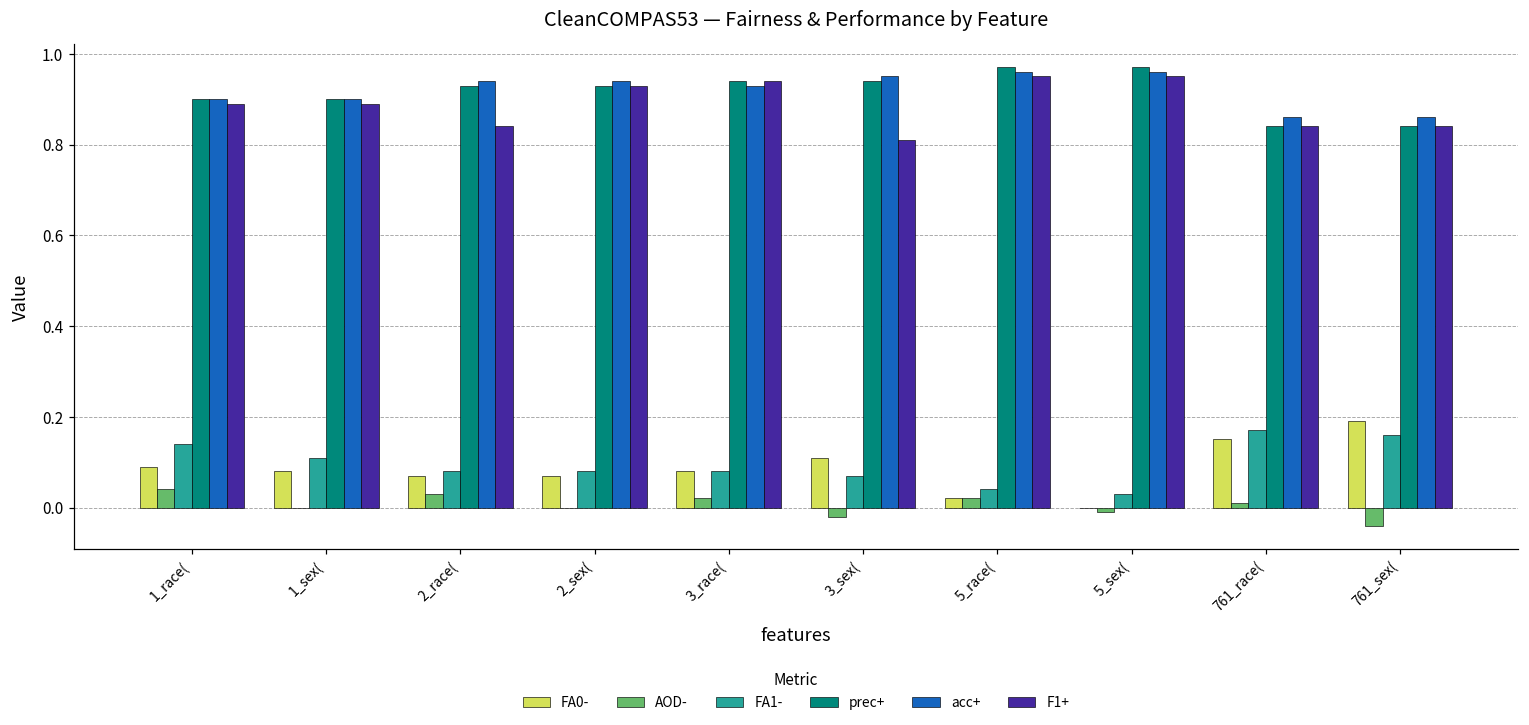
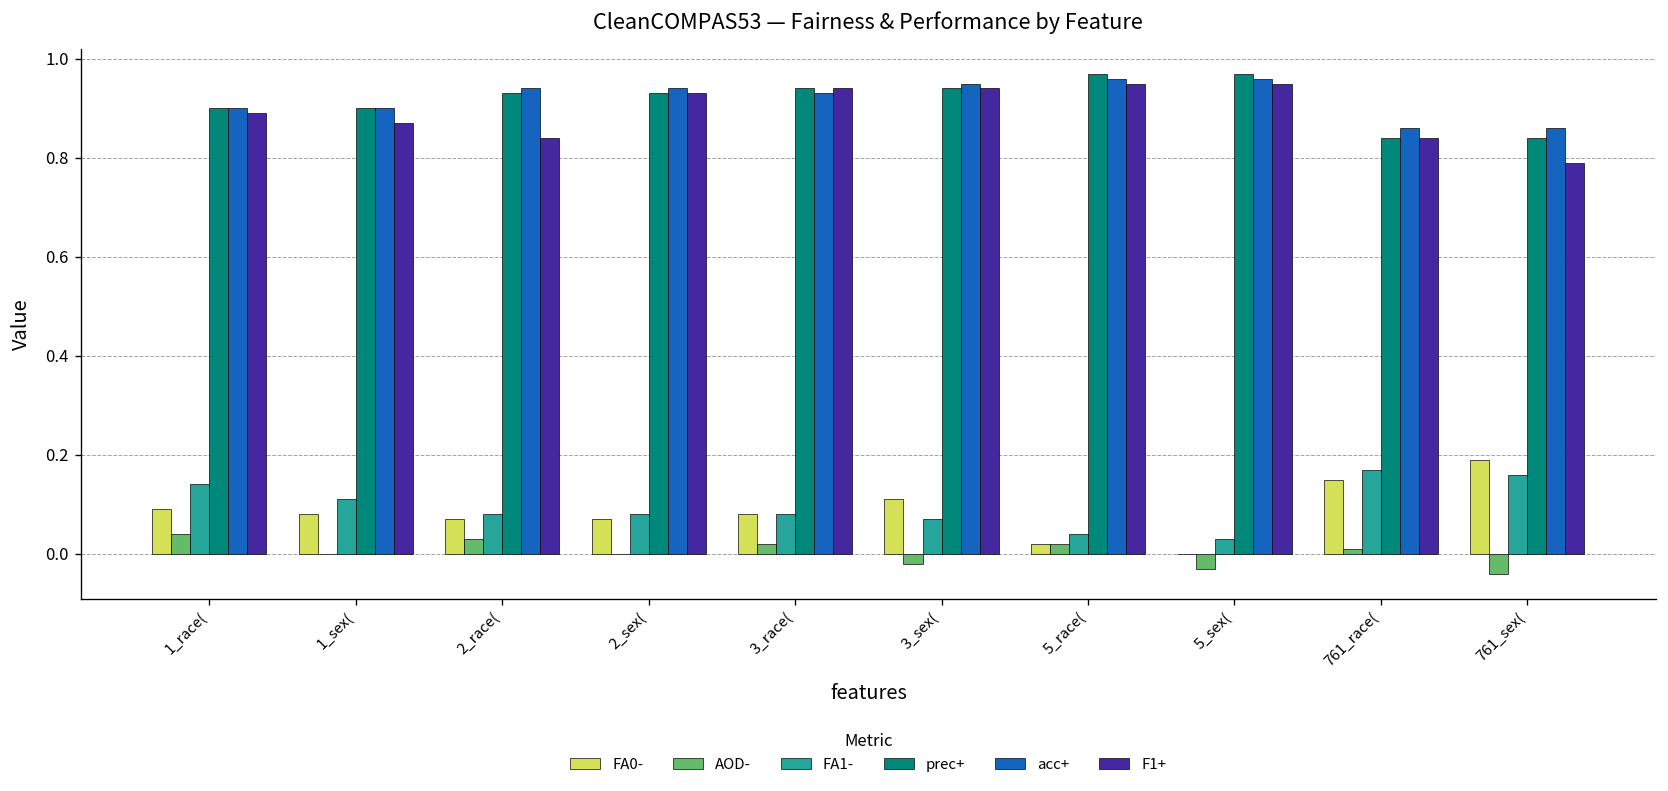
  {
    "FA0-": {
      "1_race(": 0.09,
      "1_sex(": 0.08,
      "2_race(": 0.07,
      "2_sex(": 0.07,
      "3_race(": 0.08,
      "3_sex(": 0.11,
      "5_race(": 0.02,
      "5_sex(": 0.00,
      "761_race(": 0.15,
      "761_sex(": 0.19
    },
    "AOD-": {
      "1_race(": 0.04,
      "1_sex(": 0.00,
      "2_race(": 0.03,
      "2_sex(": 0.00,
      "3_race(": 0.02,
      "3_sex(": -0.02,
      "5_race(": 0.02,
-     "5_sex(": -0.01,
+     "5_sex(": -0.03,
      "761_race(": 0.01,
      "761_sex(": -0.04
    },
    "acc+": {
      "1_race(": 0.90,
      "1_sex(": 0.90,
      "2_race(": 0.94,
      "2_sex(": 0.94,
      "3_race(": 0.93,
      "3_sex(": 0.95,
      "5_race(": 0.96,
      "5_sex(": 0.96,
      "761_race(": 0.86,
      "761_sex(": 0.86
    },
    "F1+": {
      "1_race(": 0.89,
-     "1_sex(": 0.89,
+     "1_sex(": 0.87,
      "2_race(": 0.84,
      "2_sex(": 0.93,
      "3_race(": 0.94,
-     "3_sex(": 0.81,
+     "3_sex(": 0.94,
      "5_race(": 0.95,
      "5_sex(": 0.95,
      "761_race(": 0.84,
-     "761_sex(": 0.84
+     "761_sex(": 0.79
    }
  }
